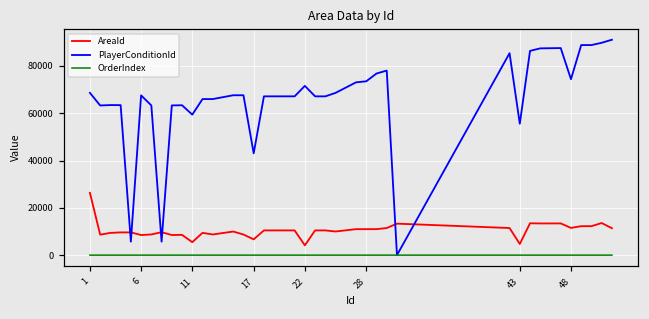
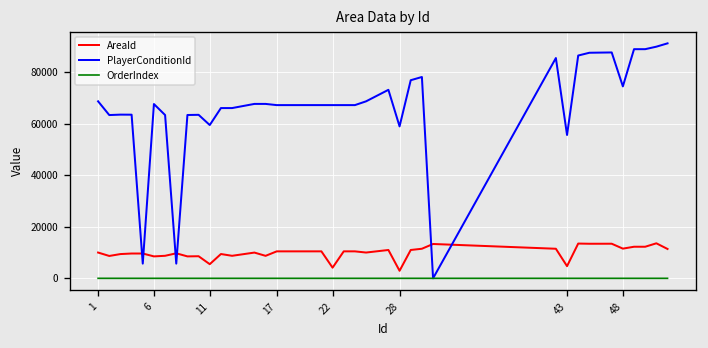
  {
    "AreaId": {
-     "1": 26000,
+     "1": 10000,
      "6": 9000,
      "11": 5000,
-     "17": 7000,
+     "17": 10000,
      "22": 4000,
-     "28": 11000,
+     "28": 3000,
      "43": 5000,
      "48": 12000
    },
    "PlayerConditionId": {
      "1": 69000,
      "6": 68000,
      "11": 59000,
-     "17": 43000,
-     "22": 72000,
-     "28": 74000,
+     "17": 67000,
+     "22": 67000,
+     "28": 59000,
      "43": 56000,
      "48": 74000
    },
    "OrderIndex": {
      "1": 0,
      "6": 0,
      "11": 0,
      "17": 0,
      "22": 0,
      "28": 0,
      "43": 0,
      "48": 0
    }
  }
